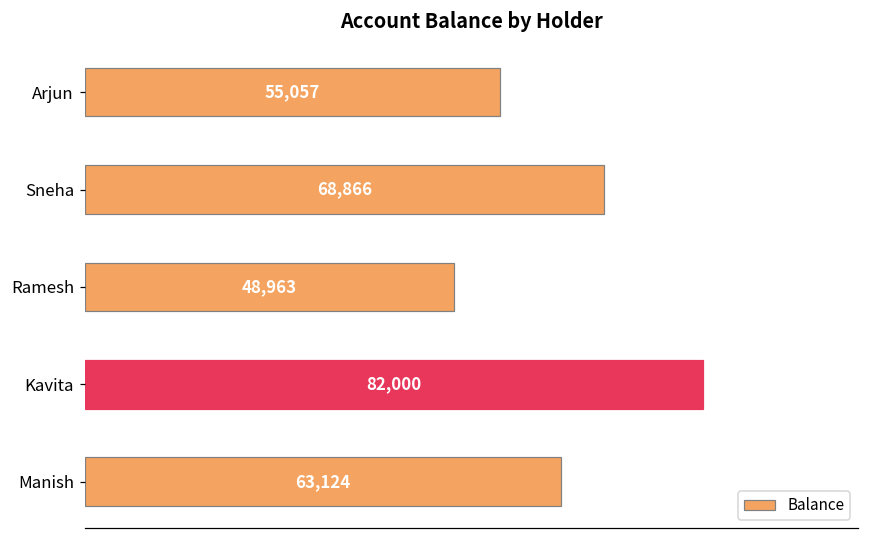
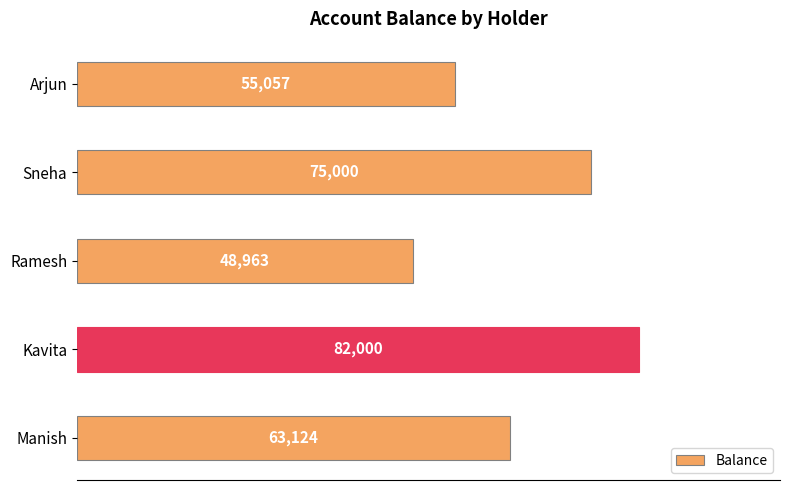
  {
    "Arjun": "55,057",
-   "Sneha": "68,866",
+   "Sneha": "75,000",
    "Ramesh": "48,963",
    "Kavita": "82,000",
    "Manish": "63,124"
  }
